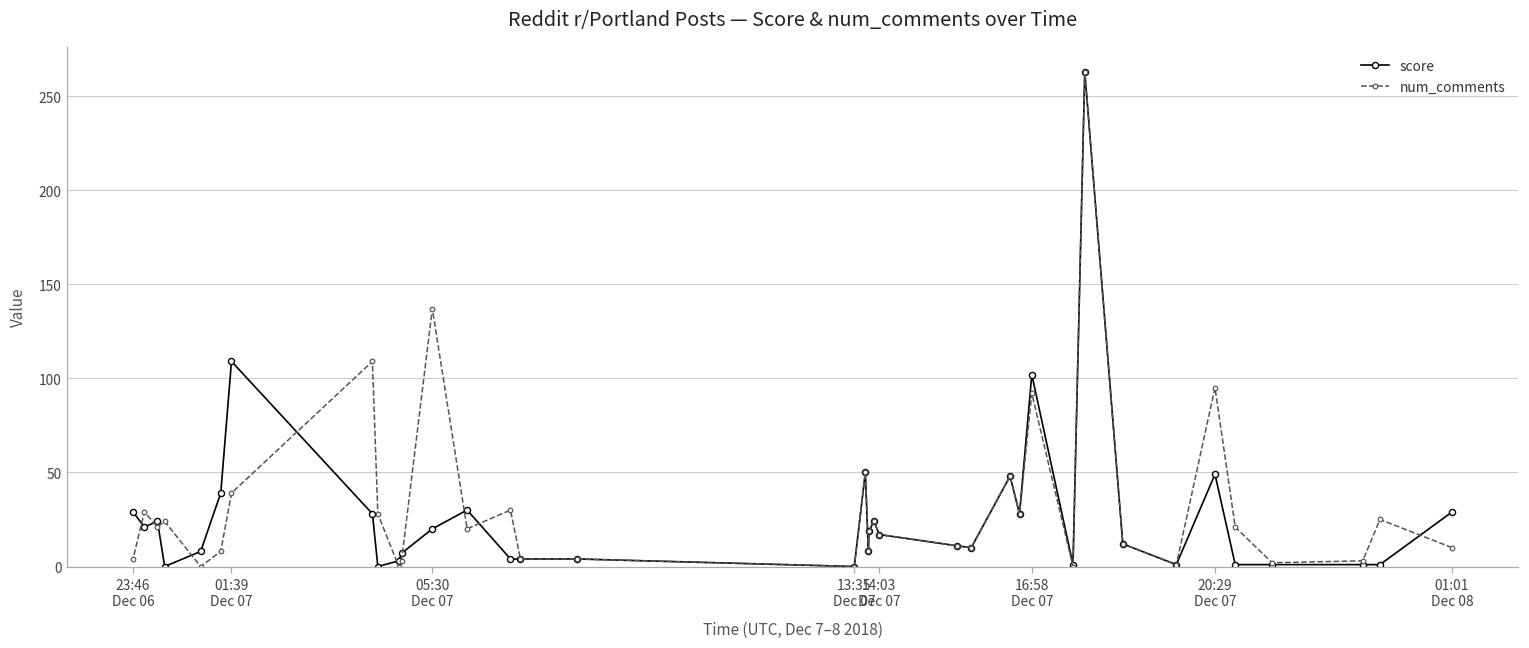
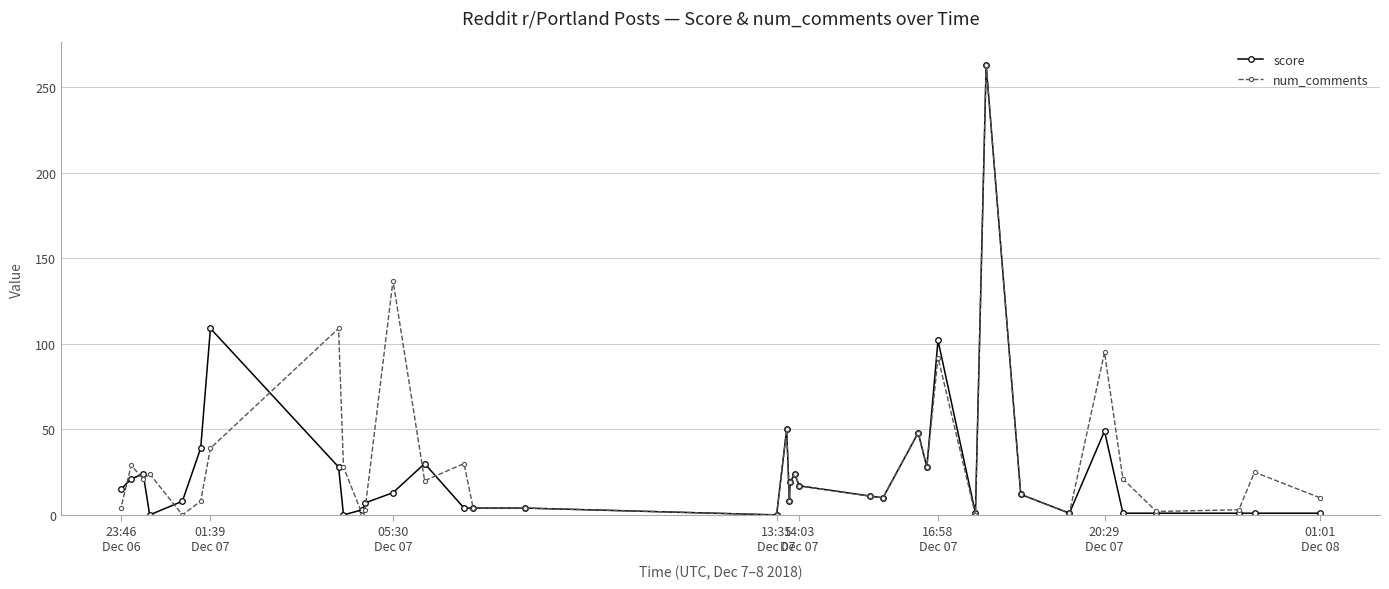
  {
    "score": {
-     "23:46 Dec 06": 29,
+     "23:46 Dec 06": 15,
      "01:39 Dec 07": 109,
-     "05:30 Dec 07": 20,
+     "05:30 Dec 07": 13,
      "16:58 Dec 07": 102,
      "20:29 Dec 07": 49,
-     "01:01 Dec 08": 29
+     "01:01 Dec 08": 1
    },
    "num_comments": {
      "23:46 Dec 06": 4,
      "01:39 Dec 07": 39,
      "05:30 Dec 07": 137,
      "16:58 Dec 07": 92,
      "20:29 Dec 07": 95,
      "01:01 Dec 08": 10
    }
  }
